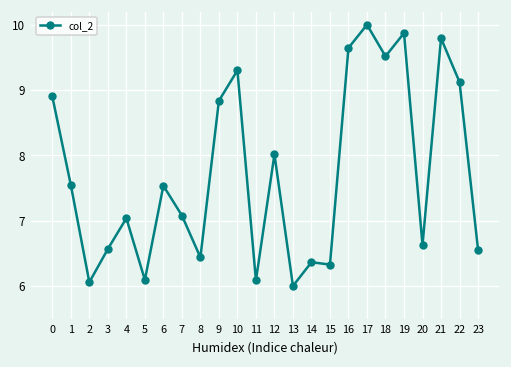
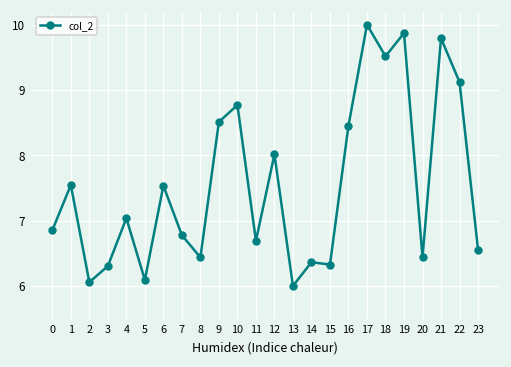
  {
-   "0": 8.9,
+   "0": 6.9,
    "1": 7.5,
    "2": 6.1,
-   "3": 6.6,
+   "3": 6.3,
    "4": 7.0,
    "5": 6.1,
    "6": 7.5,
-   "7": 7.1,
+   "7": 6.8,
    "8": 6.4,
-   "9": 8.8,
-   "10": 9.3,
-   "11": 6.1,
+   "9": 8.5,
+   "10": 8.8,
+   "11": 6.7,
    "12": 8.0,
    "13": 6.0,
    "14": 6.4,
    "15": 6.3,
-   "16": 9.6,
+   "16": 8.5,
    "17": 10.0,
    "18": 9.5,
    "19": 9.9,
-   "20": 6.6,
+   "20": 6.4,
    "21": 9.8,
    "22": 9.1,
    "23": 6.6
  }
